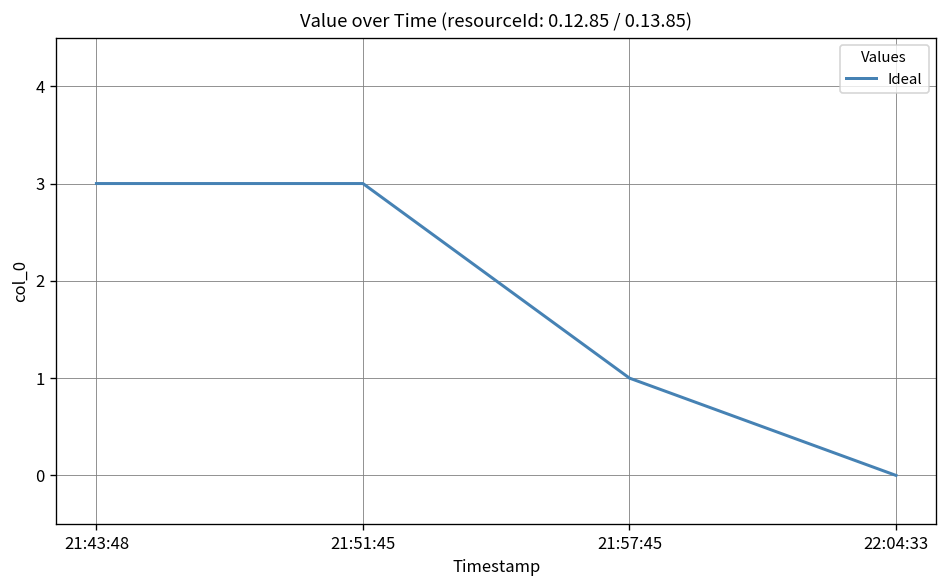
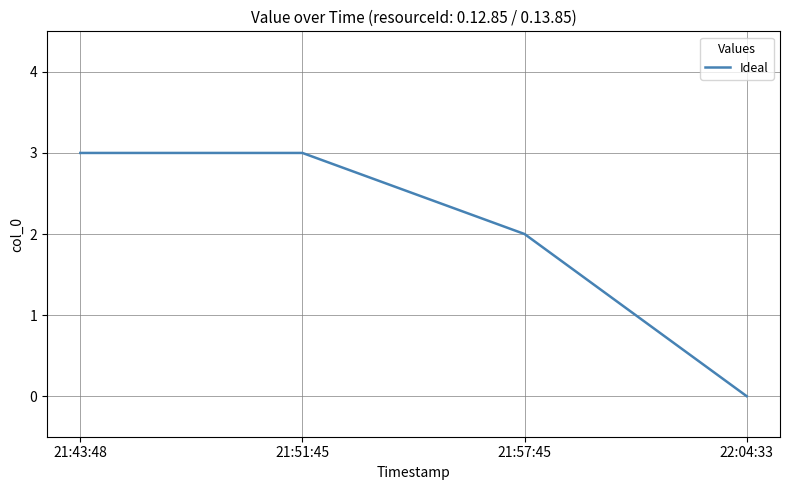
  {
    "21:43:48": 3,
    "21:51:45": 3,
-   "21:57:45": 1,
+   "21:57:45": 2,
    "22:04:33": 0
  }
